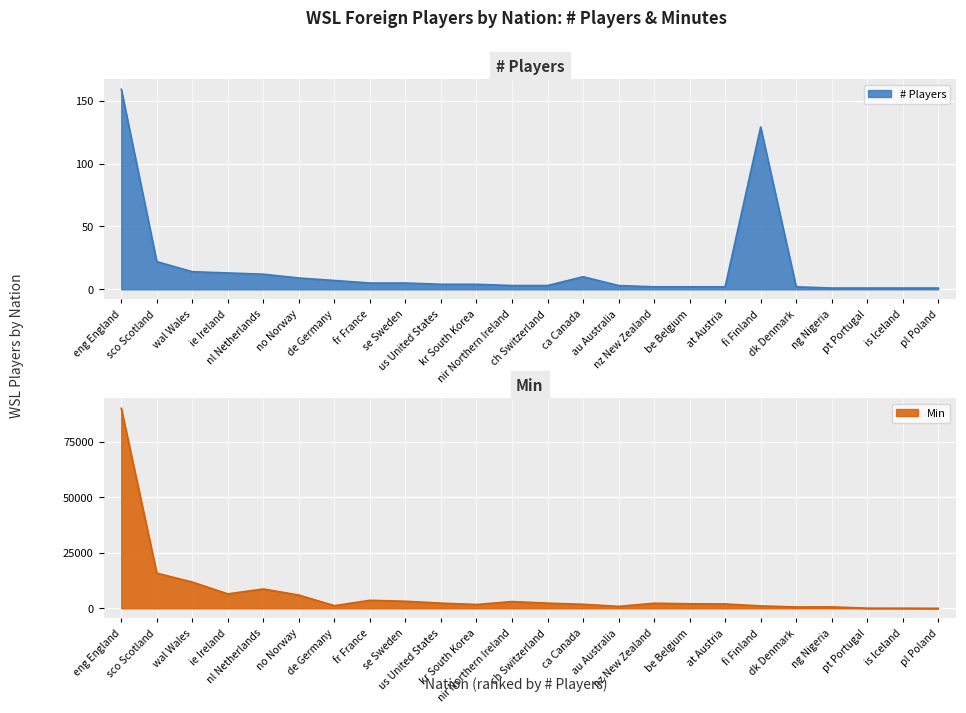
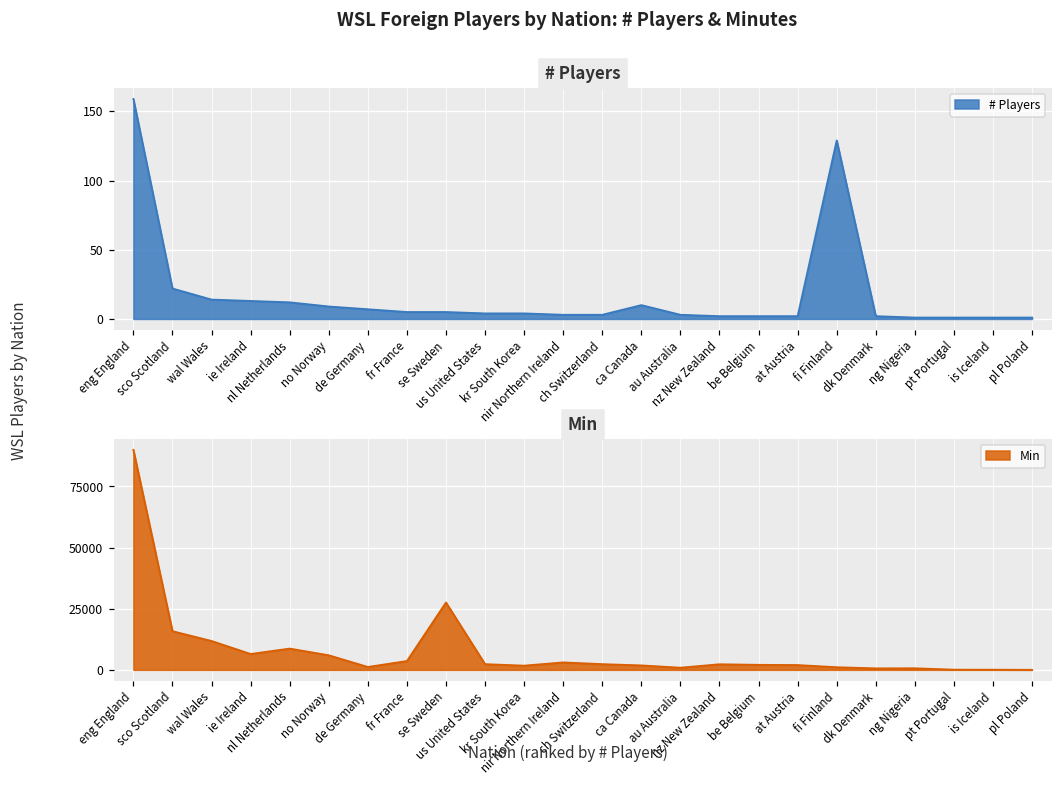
  {
    "# Players": {
      "eng England": 159,
      "sco Scotland": 22,
      "wal Wales": 14,
      "ie Ireland": 13,
      "nl Netherlands": 12,
      "no Norway": 9,
      "de Germany": 7,
      "fr France": 5,
      "se Sweden": 5,
      "us United States": 4,
      "kr South Korea": 4,
      "nir Northern Ireland": 3,
      "ch Switzerland": 3,
      "ca Canada": 10,
      "au Australia": 3,
      "nz New Zealand": 2,
      "be Belgium": 2,
      "at Austria": 2,
      "fi Finland": 129,
      "dk Denmark": 2,
      "ng Nigeria": 1,
      "pt Portugal": 1,
      "is Iceland": 1,
      "pl Poland": 1
    },
    "Min": {
      "eng England": 90000,
      "sco Scotland": 16000,
      "wal Wales": 12000,
      "ie Ireland": 6000,
      "nl Netherlands": 9000,
      "no Norway": 6000,
      "de Germany": 1000,
      "fr France": 4000,
-     "se Sweden": 3000,
+     "se Sweden": 28000,
      "us United States": 2000,
      "kr South Korea": 2000,
      "nir Northern Ireland": 3000,
      "ch Switzerland": 2000,
      "ca Canada": 2000,
      "au Australia": 1000,
      "nz New Zealand": 2000,
      "be Belgium": 2000,
      "at Austria": 2000,
      "fi Finland": 1000,
      "dk Denmark": 1000,
      "ng Nigeria": 1000,
      "pt Portugal": 0,
      "is Iceland": 0,
      "pl Poland": 0
    }
  }
